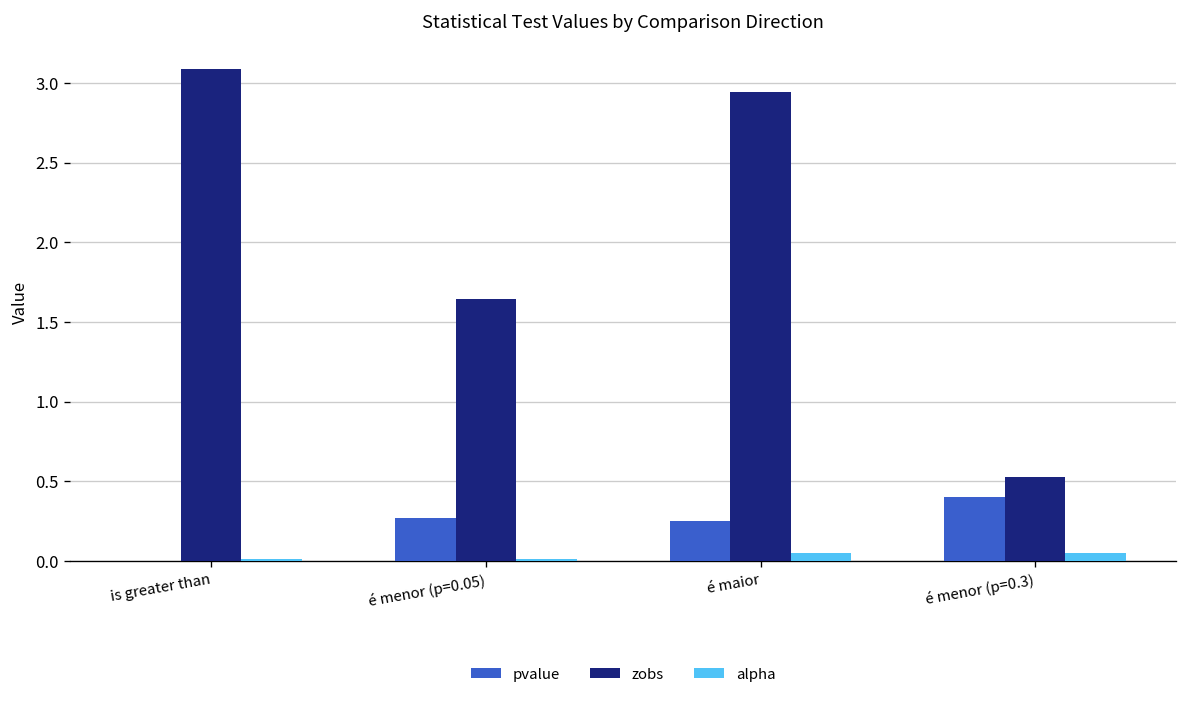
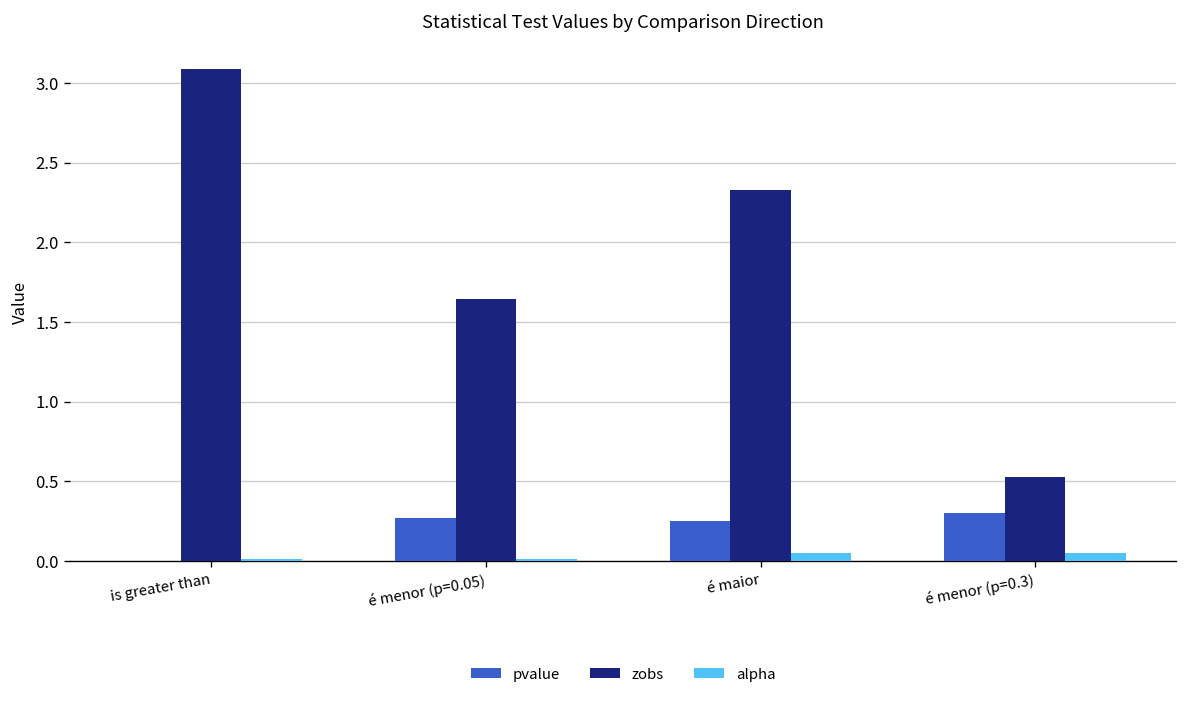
  {
    "pvalue": {
      "é menor (p=0.05)": 0.27,
      "é maior": 0.25,
-     "é menor (p=0.3)": 0.4
+     "é menor (p=0.3)": 0.3
    },
    "zobs": {
      "is greater than": 3.09,
      "é menor (p=0.05)": 1.64,
-     "é maior": 2.94,
+     "é maior": 2.33,
      "é menor (p=0.3)": 0.52
    },
    "alpha": {
      "é maior": 0.05,
      "é menor (p=0.3)": 0.05
    }
  }
